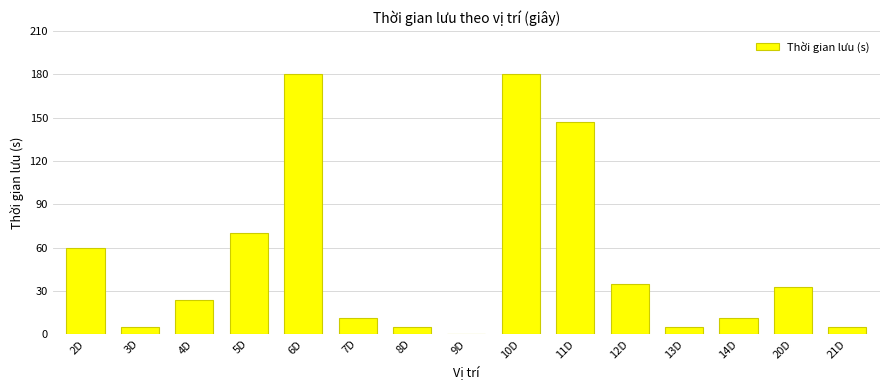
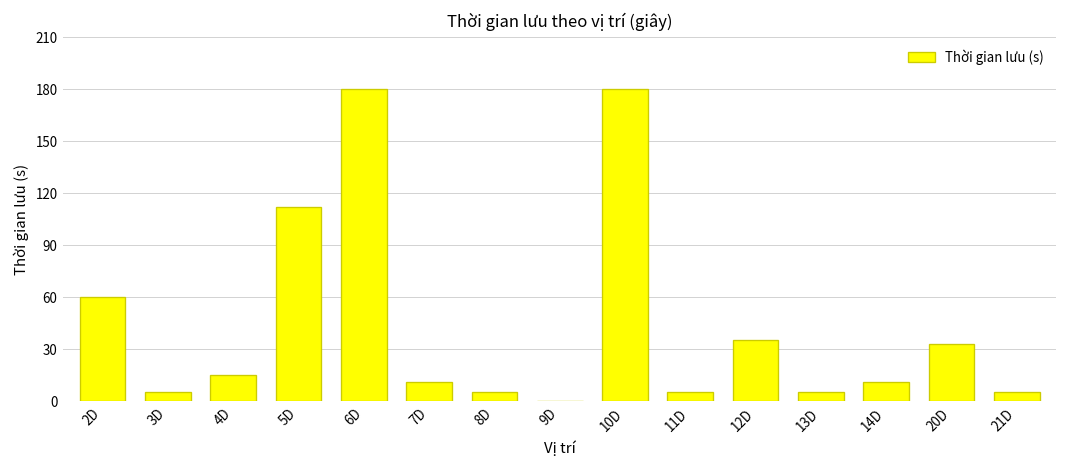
  {
    "2D": 60,
    "3D": 5,
-   "4D": 24,
-   "5D": 70,
+   "4D": 15,
+   "5D": 112,
    "6D": 180,
    "7D": 11,
    "8D": 5,
    "9D": 0,
    "10D": 180,
-   "11D": 147,
+   "11D": 5,
    "12D": 35,
    "13D": 5,
    "14D": 11,
    "20D": 33,
    "21D": 5
  }
